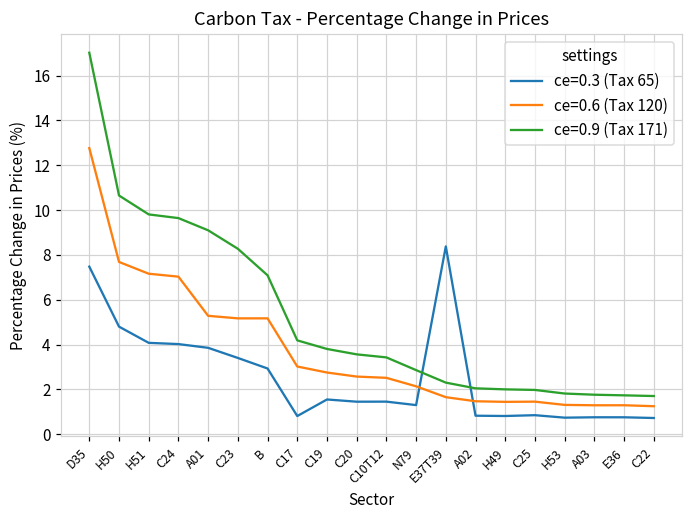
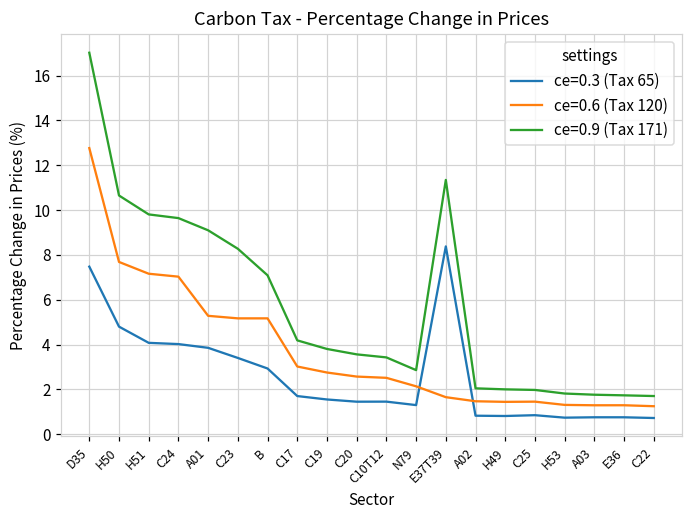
  {
    "ce=0.3 (Tax 65)": {
      "D35": 7.5,
      "H50": 4.8,
      "H51": 4.1,
      "C24": 4.0,
      "A01": 3.9,
      "C23": 3.4,
      "B": 2.9,
-     "C17": 0.8,
+     "C17": 1.7,
      "C19": 1.6,
      "C20": 1.5,
      "C10T12": 1.5,
      "N79": 1.3,
      "E37T39": 8.4,
      "A02": 0.8,
      "H49": 0.8,
      "C25": 0.8,
      "H53": 0.7,
      "A03": 0.8,
      "E36": 0.8,
      "C22": 0.7
    },
    "ce=0.6 (Tax 120)": {
      "D35": 12.8,
      "H50": 7.7,
      "H51": 7.2,
      "C24": 7.0,
      "A01": 5.3,
      "C23": 5.2,
      "B": 5.2,
      "C17": 3.0,
      "C19": 2.8,
      "C20": 2.6,
      "C10T12": 2.5,
      "N79": 2.1,
      "E37T39": 1.7,
      "A02": 1.5,
      "H49": 1.4,
      "C25": 1.5,
      "H53": 1.3,
      "A03": 1.3,
      "E36": 1.3,
      "C22": 1.2
    },
    "ce=0.9 (Tax 171)": {
      "D35": 17.0,
      "H50": 10.7,
      "H51": 9.8,
      "C24": 9.6,
      "A01": 9.1,
      "C23": 8.3,
      "B": 7.1,
      "C17": 4.2,
      "C19": 3.8,
      "C20": 3.6,
      "C10T12": 3.4,
      "N79": 2.9,
-     "E37T39": 2.3,
+     "E37T39": 11.3,
      "A02": 2.0,
      "H49": 2.0,
      "C25": 2.0,
      "H53": 1.8,
      "A03": 1.8,
      "E36": 1.7,
      "C22": 1.7
    }
  }
